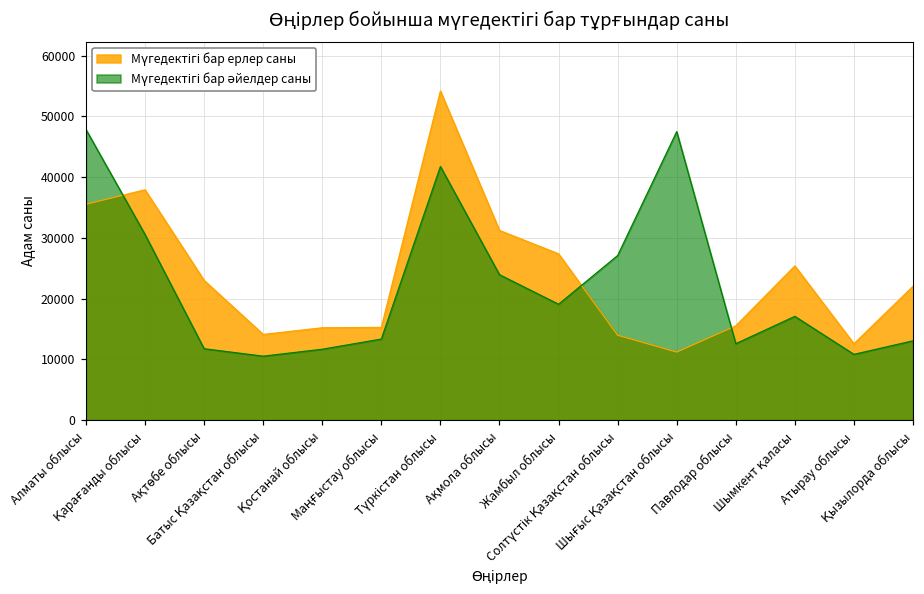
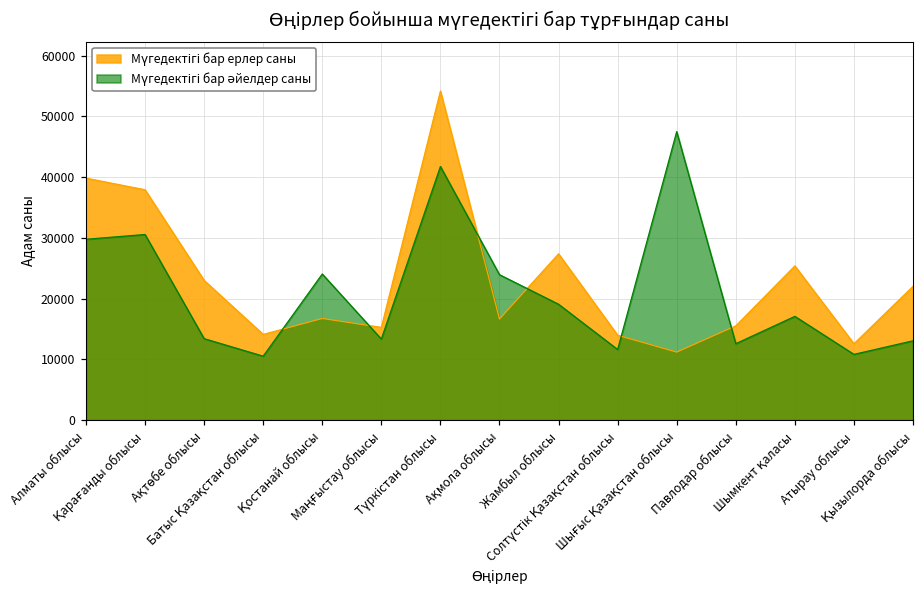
  {
    "Мүгедектігі бар ерлер саны": {
-     "Алматы облысы": 36000,
+     "Алматы облысы": 40000,
      "Қарағанды облысы": 38000,
      "Ақтөбе облысы": 23000,
      "Батыс Қазақстан облысы": 14000,
-     "Қостанай облысы": 15000,
+     "Қостанай облысы": 17000,
      "Маңғыстау облысы": 15000,
      "Түркістан облысы": 54000,
-     "Ақмола облысы": 31000,
+     "Ақмола облысы": 17000,
      "Жамбыл облысы": 27000,
      "Солтүстік Қазақстан облысы": 14000,
      "Шығыс Қазақстан облысы": 11000,
      "Павлодар облысы": 16000,
      "Шымкент қаласы": 25000,
      "Атырау облысы": 13000,
      "Қызылорда облысы": 22000
    },
    "Мүгедектігі бар әйелдер саны": {
-     "Алматы облысы": 48000,
+     "Алматы облысы": 30000,
      "Қарағанды облысы": 31000,
-     "Ақтөбе облысы": 12000,
+     "Ақтөбе облысы": 13000,
      "Батыс Қазақстан облысы": 11000,
-     "Қостанай облысы": 12000,
+     "Қостанай облысы": 24000,
      "Маңғыстау облысы": 13000,
      "Түркістан облысы": 42000,
      "Ақмола облысы": 24000,
      "Жамбыл облысы": 19000,
-     "Солтүстік Қазақстан облысы": 27000,
+     "Солтүстік Қазақстан облысы": 12000,
      "Шығыс Қазақстан облысы": 47000,
      "Павлодар облысы": 13000,
      "Шымкент қаласы": 17000,
      "Атырау облысы": 11000,
      "Қызылорда облысы": 13000
    }
  }
